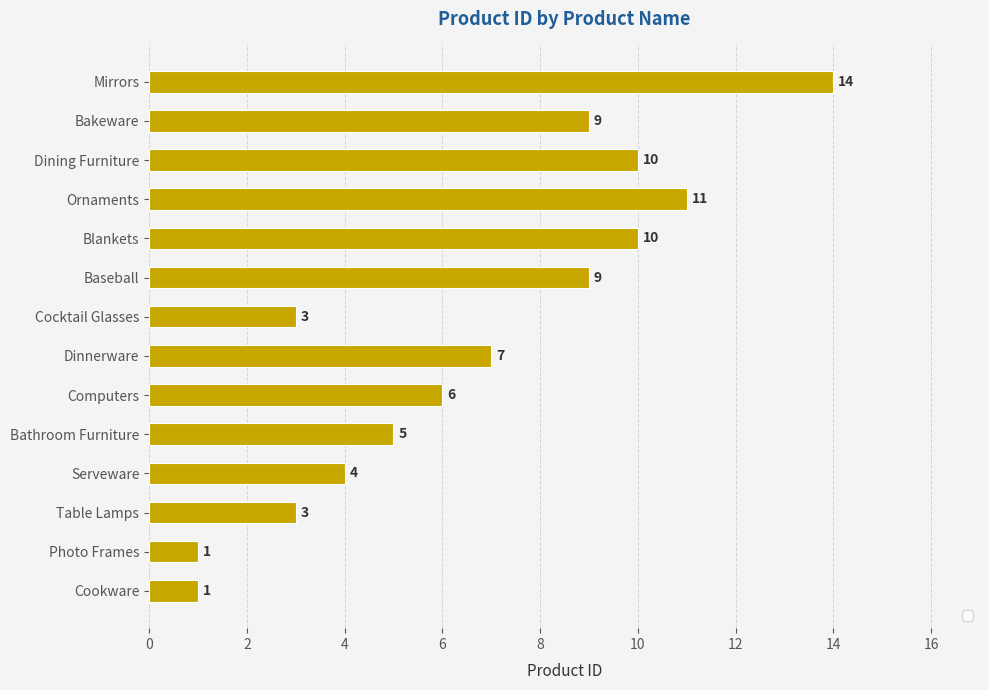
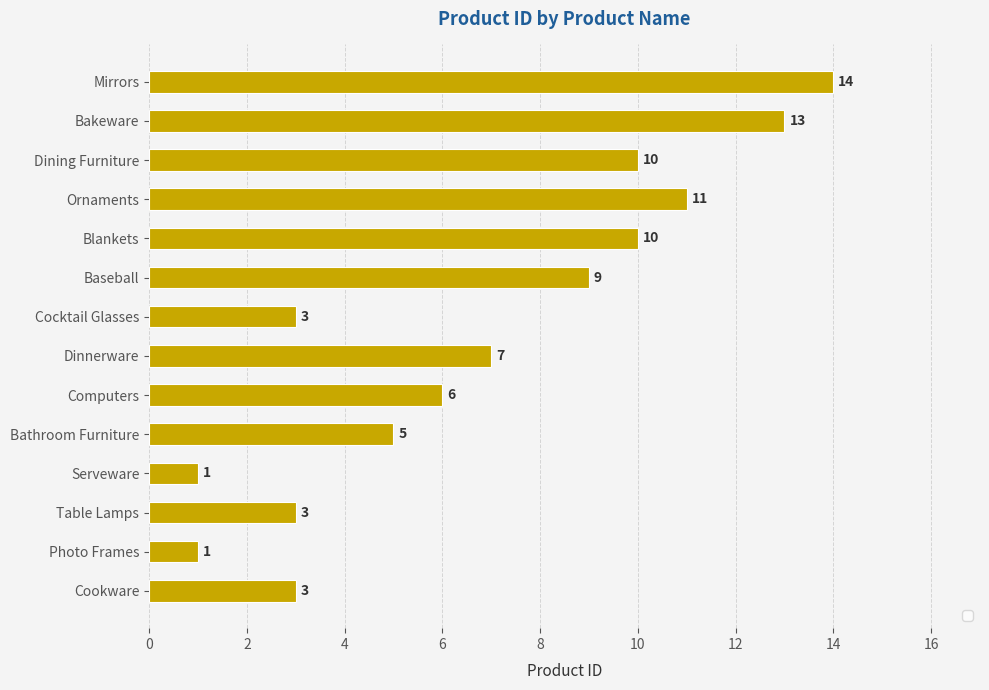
  {
    "Mirrors": 14,
-   "Bakeware": 9,
+   "Bakeware": 13,
    "Dining Furniture": 10,
    "Ornaments": 11,
    "Blankets": 10,
    "Baseball": 9,
    "Cocktail Glasses": 3,
    "Dinnerware": 7,
    "Computers": 6,
    "Bathroom Furniture": 5,
-   "Serveware": 4,
+   "Serveware": 1,
    "Table Lamps": 3,
    "Photo Frames": 1,
-   "Cookware": 1
+   "Cookware": 3
  }
